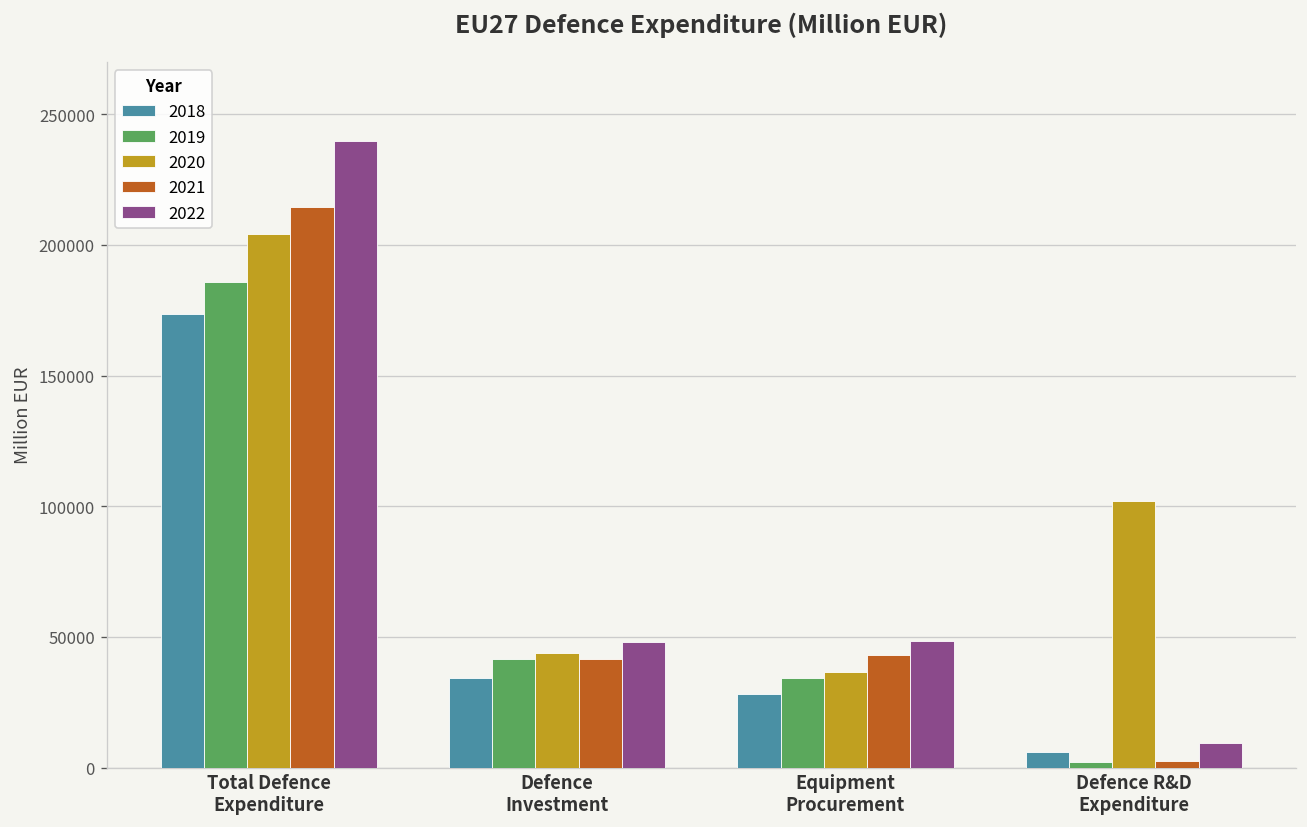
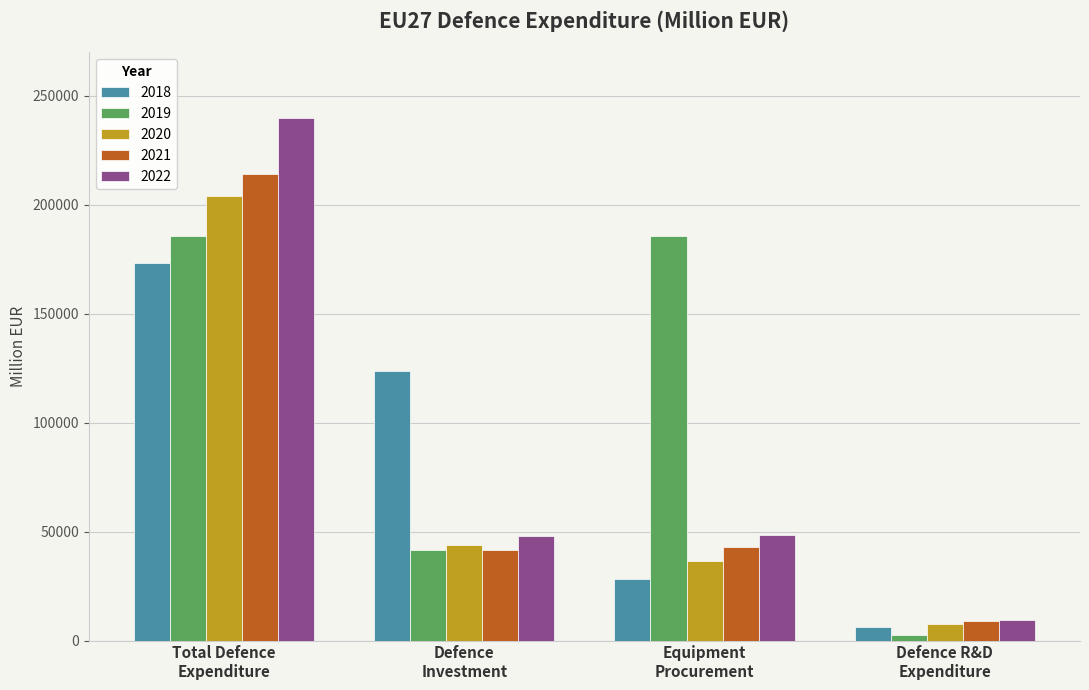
  {
    "2018": {
      "Total Defence Expenditure": 174000,
-     "Defence Investment": 34000,
+     "Defence Investment": 124000,
      "Equipment Procurement": 28000,
      "Defence R&D Expenditure": 6000
    },
    "2019": {
      "Total Defence Expenditure": 186000,
      "Defence Investment": 41000,
-     "Equipment Procurement": 34000,
+     "Equipment Procurement": 186000,
      "Defence R&D Expenditure": 2000
    },
    "2020": {
      "Total Defence Expenditure": 204000,
      "Defence Investment": 44000,
      "Equipment Procurement": 36000,
-     "Defence R&D Expenditure": 102000
+     "Defence R&D Expenditure": 8000
    },
    "2021": {
      "Total Defence Expenditure": 214000,
      "Defence Investment": 41000,
      "Equipment Procurement": 43000,
-     "Defence R&D Expenditure": 3000
+     "Defence R&D Expenditure": 9000
    },
    "2022": {
      "Total Defence Expenditure": 240000,
      "Defence Investment": 48000,
      "Equipment Procurement": 49000,
      "Defence R&D Expenditure": 9000
    }
  }
